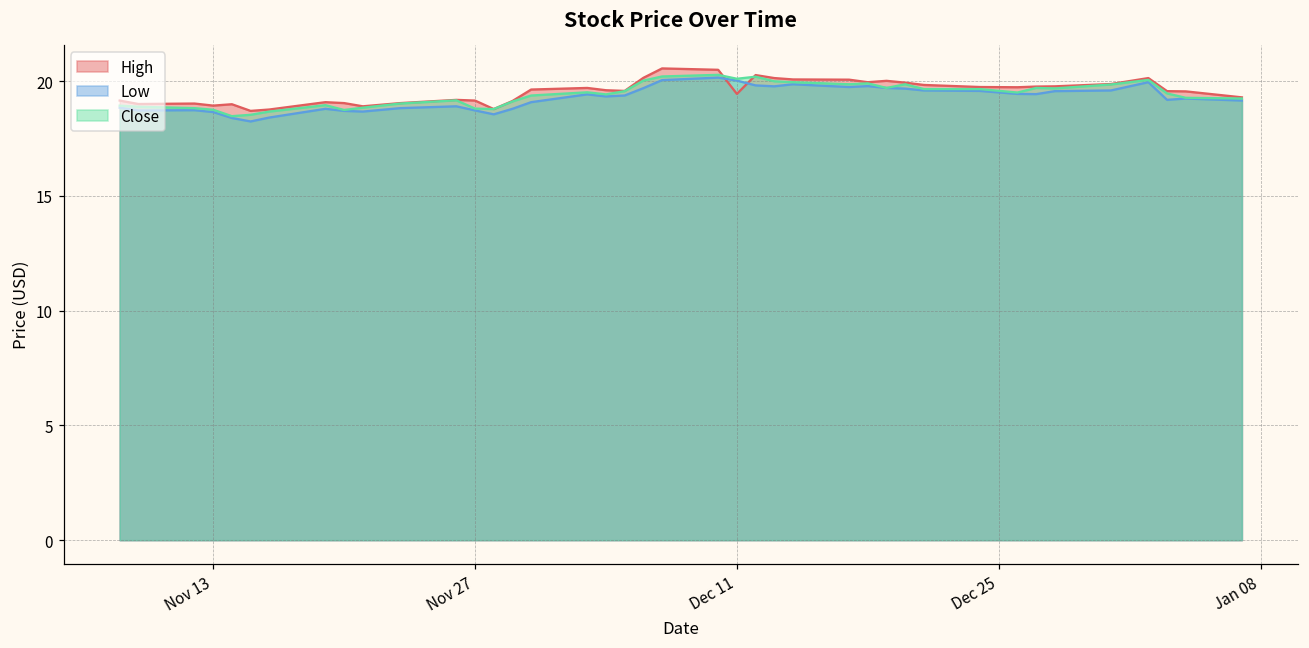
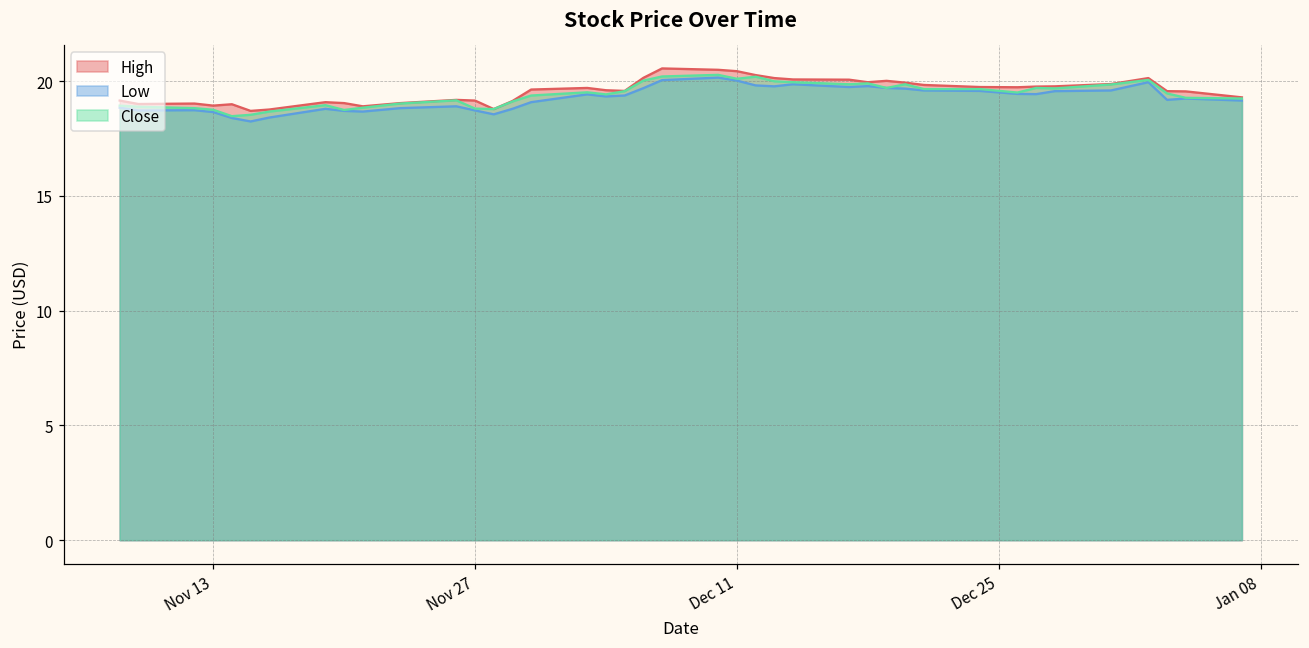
  {
    "High": {
      "Nov 13": 18.9,
      "Nov 27": 19.2,
-     "Dec 11": 19.4
+     "Dec 11": 20.4
    }
  }
